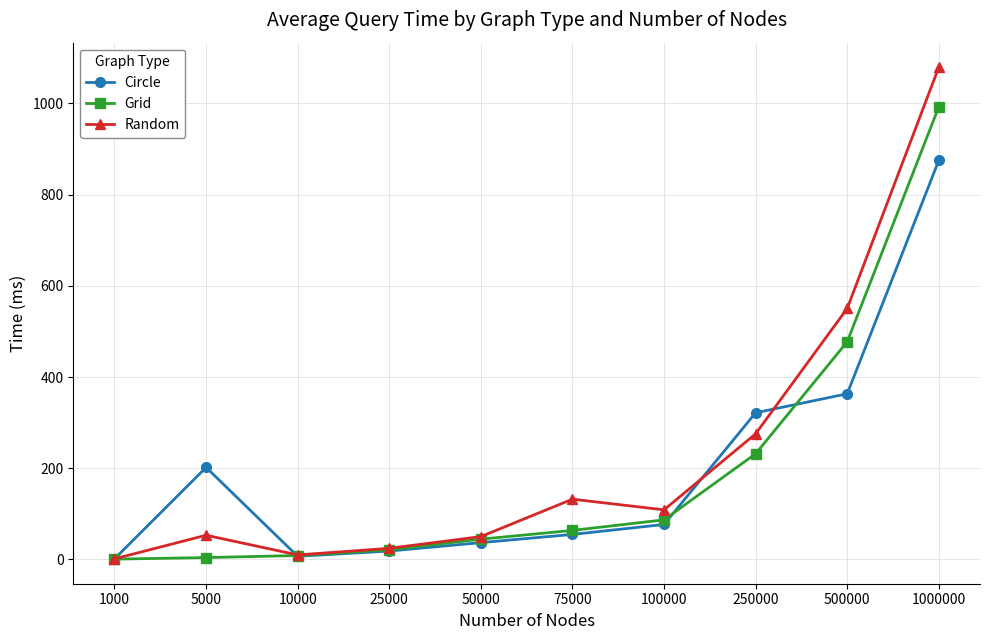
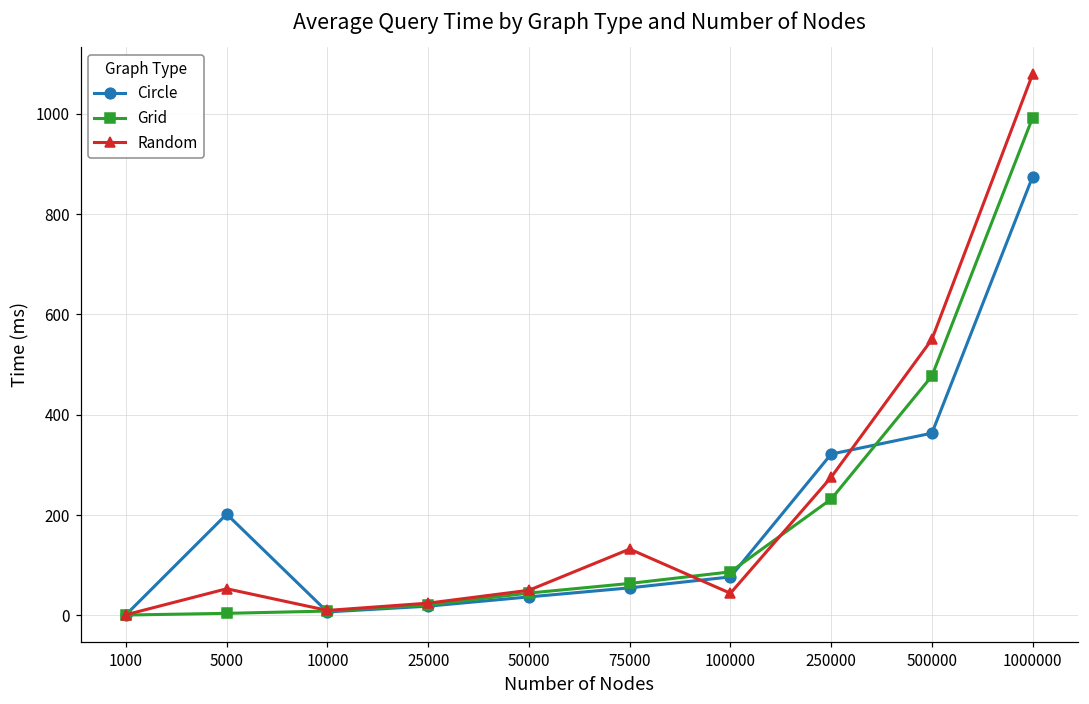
  {
    "Circle": {
      "5000": 200,
      "50000": 40,
      "75000": 50,
      "100000": 80,
      "250000": 320,
      "500000": 360,
      "1000000": 880
    },
    "Grid": {
      "5000": 0,
      "50000": 40,
      "75000": 60,
      "100000": 90,
      "250000": 230,
      "500000": 480,
      "1000000": 990
    },
    "Random": {
      "5000": 50,
      "50000": 50,
      "75000": 130,
-     "100000": 110,
+     "100000": 40,
      "250000": 280,
      "500000": 550,
      "1000000": 1080
    }
  }
